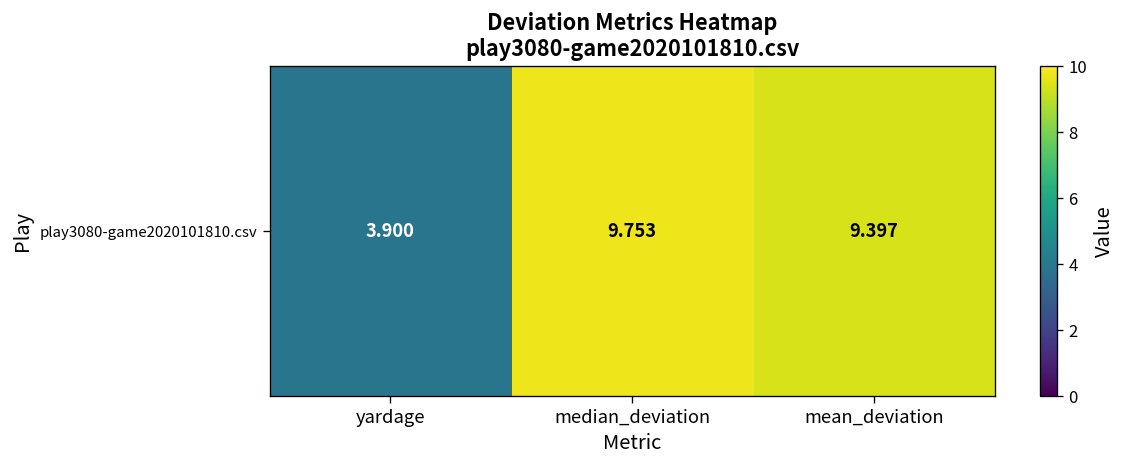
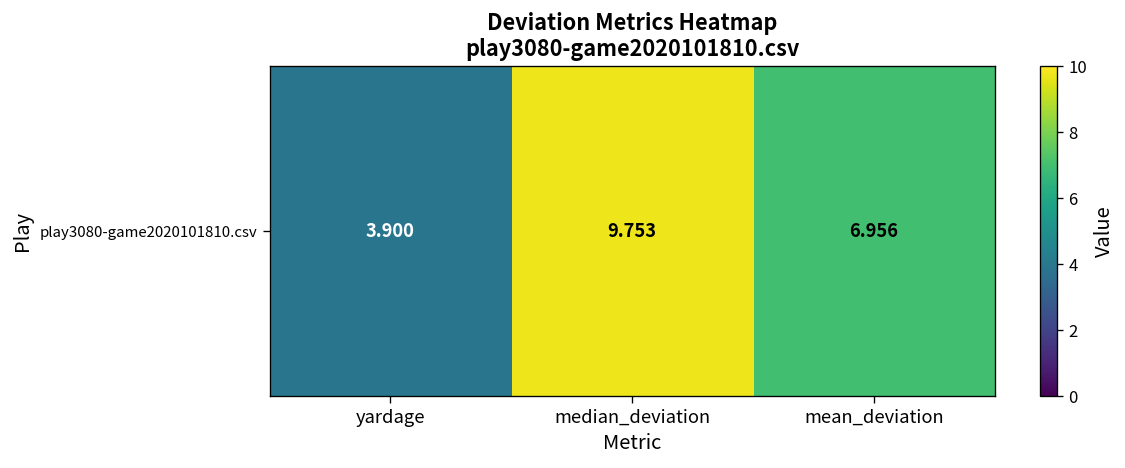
  {
    "play3080-game2020101810.csv": {
      "yardage": 3.900,
      "median_deviation": 9.753,
-     "mean_deviation": 9.397
+     "mean_deviation": 6.956
    }
  }
